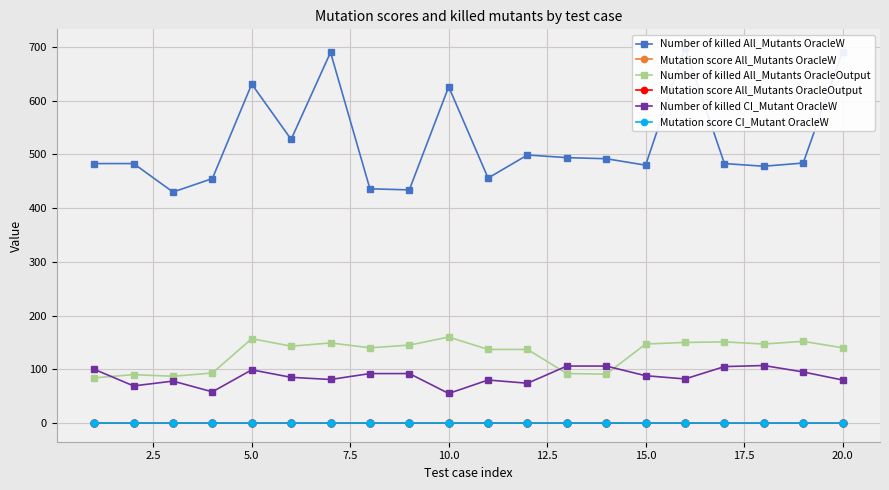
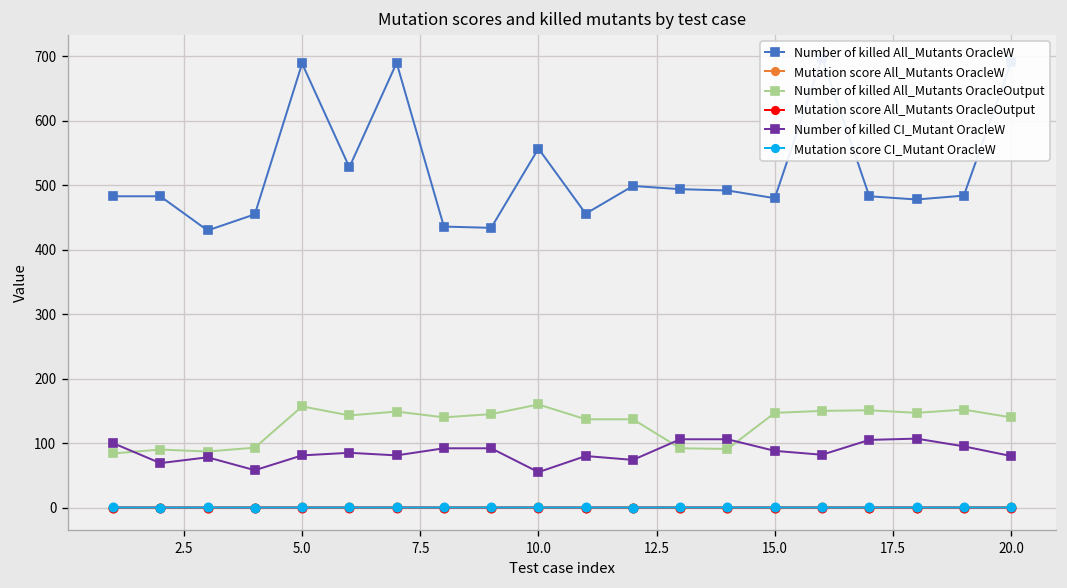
  {
    "Number of killed All_Mutants OracleW": {
-     "5.0": 630,
-     "10.0": 630,
+     "5.0": 690,
+     "10.0": 560,
      "15.0": 480
    },
    "Mutation score CI_Mutant OracleW": {
      "5.0": 0,
      "10.0": 0,
      "15.0": 0,
      "20.0": 0
    },
    "Number of killed All_Mutants OracleOutput": {
      "5.0": 160,
      "10.0": 160,
      "15.0": 150,
      "20.0": 140
    },
    "Number of killed CI_Mutant OracleW": {
-     "5.0": 100,
+     "5.0": 80,
      "10.0": 60,
      "15.0": 90,
      "20.0": 80
    }
  }
